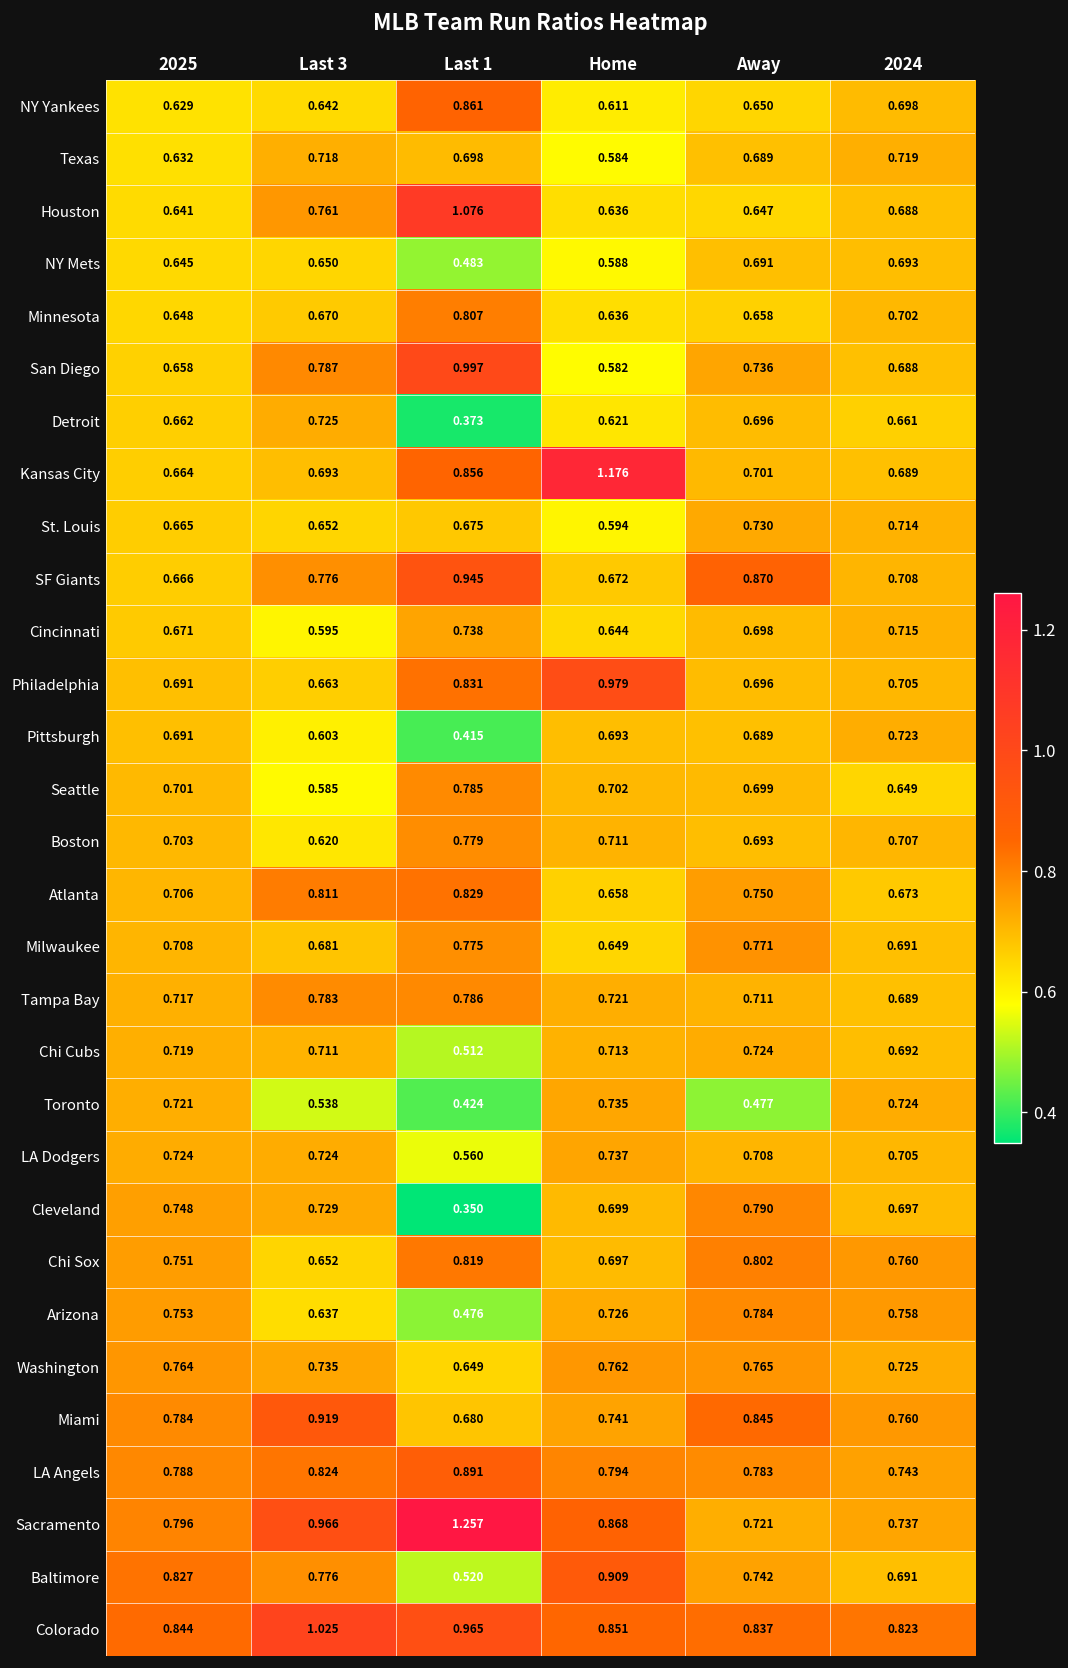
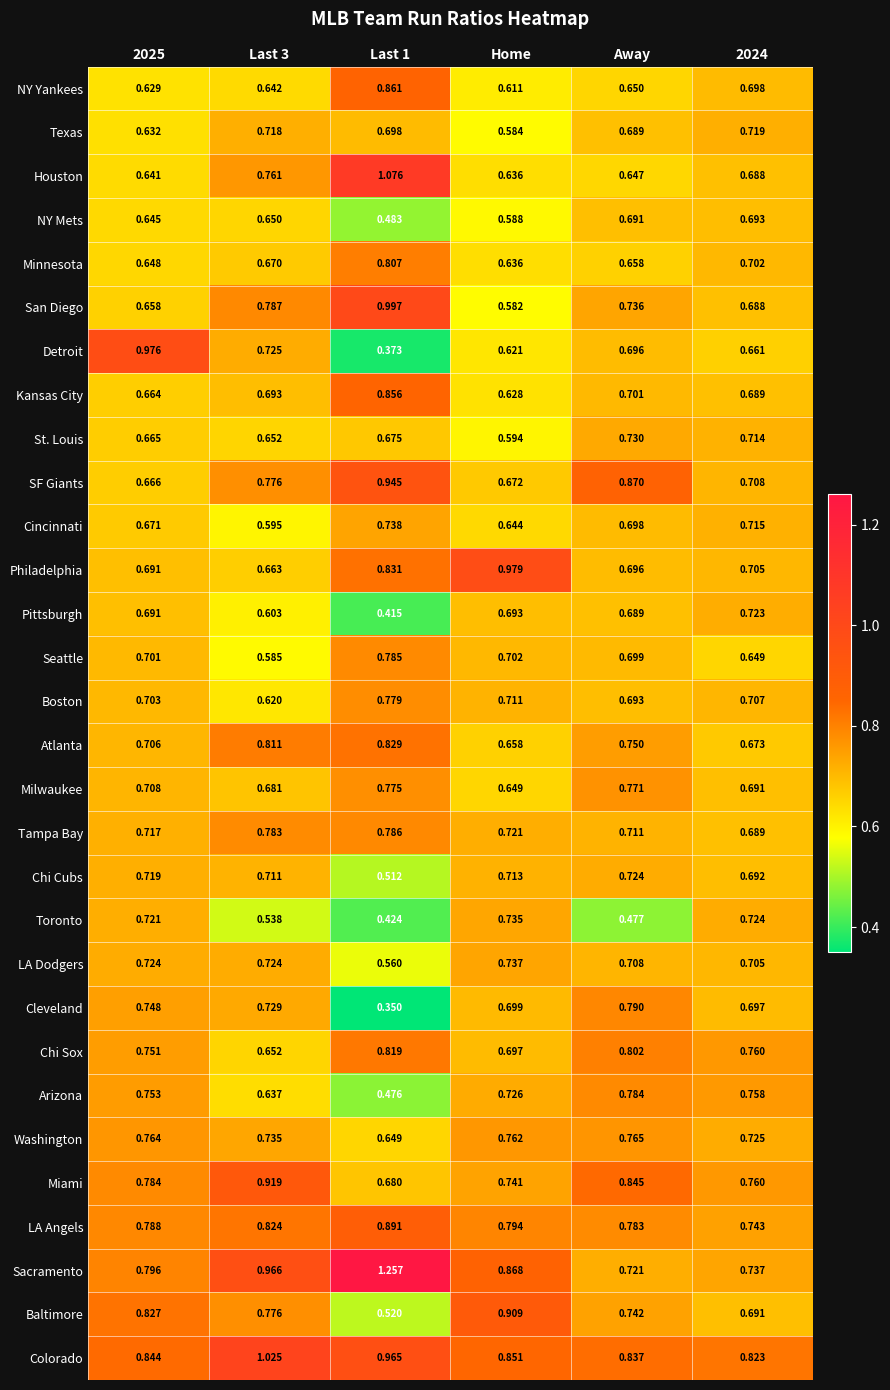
  {
    "NY Yankees": {
      "2025": 0.629,
      "Last 3": 0.642,
      "Last 1": 0.861,
      "Home": 0.611,
      "Away": 0.650,
      "2024": 0.698
    },
    "Texas": {
      "2025": 0.632,
      "Last 3": 0.718,
      "Last 1": 0.698,
      "Home": 0.584,
      "Away": 0.689,
      "2024": 0.719
    },
    "Houston": {
      "2025": 0.641,
      "Last 3": 0.761,
      "Last 1": 1.076,
      "Home": 0.636,
      "Away": 0.647,
      "2024": 0.688
    },
    "NY Mets": {
      "2025": 0.645,
      "Last 3": 0.650,
      "Last 1": 0.483,
      "Home": 0.588,
      "Away": 0.691,
      "2024": 0.693
    },
    "Minnesota": {
      "2025": 0.648,
      "Last 3": 0.670,
      "Last 1": 0.807,
      "Home": 0.636,
      "Away": 0.658,
      "2024": 0.702
    },
    "San Diego": {
      "2025": 0.658,
      "Last 3": 0.787,
      "Last 1": 0.997,
      "Home": 0.582,
      "Away": 0.736,
      "2024": 0.688
    },
    "Detroit": {
-     "2025": 0.662,
+     "2025": 0.976,
      "Last 3": 0.725,
      "Last 1": 0.373,
      "Home": 0.621,
      "Away": 0.696,
      "2024": 0.661
    },
    "Kansas City": {
      "2025": 0.664,
      "Last 3": 0.693,
      "Last 1": 0.856,
-     "Home": 1.176,
+     "Home": 0.628,
      "Away": 0.701,
      "2024": 0.689
    },
    "St. Louis": {
      "2025": 0.665,
      "Last 3": 0.652,
      "Last 1": 0.675,
      "Home": 0.594,
      "Away": 0.730,
      "2024": 0.714
    },
    "SF Giants": {
      "2025": 0.666,
      "Last 3": 0.776,
      "Last 1": 0.945,
      "Home": 0.672,
      "Away": 0.870,
      "2024": 0.708
    },
    "Cincinnati": {
      "2025": 0.671,
      "Last 3": 0.595,
      "Last 1": 0.738,
      "Home": 0.644,
      "Away": 0.698,
      "2024": 0.715
    },
    "Philadelphia": {
      "2025": 0.691,
      "Last 3": 0.663,
      "Last 1": 0.831,
      "Home": 0.979,
      "Away": 0.696,
      "2024": 0.705
    },
    "Pittsburgh": {
      "2025": 0.691,
      "Last 3": 0.603,
      "Last 1": 0.415,
      "Home": 0.693,
      "Away": 0.689,
      "2024": 0.723
    },
    "Seattle": {
      "2025": 0.701,
      "Last 3": 0.585,
      "Last 1": 0.785,
      "Home": 0.702,
      "Away": 0.699,
      "2024": 0.649
    },
    "Boston": {
      "2025": 0.703,
      "Last 3": 0.620,
      "Last 1": 0.779,
      "Home": 0.711,
      "Away": 0.693,
      "2024": 0.707
    },
    "Atlanta": {
      "2025": 0.706,
      "Last 3": 0.811,
      "Last 1": 0.829,
      "Home": 0.658,
      "Away": 0.750,
      "2024": 0.673
    },
    "Milwaukee": {
      "2025": 0.708,
      "Last 3": 0.681,
      "Last 1": 0.775,
      "Home": 0.649,
      "Away": 0.771,
      "2024": 0.691
    },
    "Tampa Bay": {
      "2025": 0.717,
      "Last 3": 0.783,
      "Last 1": 0.786,
      "Home": 0.721,
      "Away": 0.711,
      "2024": 0.689
    },
    "Chi Cubs": {
      "2025": 0.719,
      "Last 3": 0.711,
      "Last 1": 0.512,
      "Home": 0.713,
      "Away": 0.724,
      "2024": 0.692
    },
    "Toronto": {
      "2025": 0.721,
      "Last 3": 0.538,
      "Last 1": 0.424,
      "Home": 0.735,
      "Away": 0.477,
      "2024": 0.724
    },
    "LA Dodgers": {
      "2025": 0.724,
      "Last 3": 0.724,
      "Last 1": 0.560,
      "Home": 0.737,
      "Away": 0.708,
      "2024": 0.705
    },
    "Cleveland": {
      "2025": 0.748,
      "Last 3": 0.729,
      "Last 1": 0.350,
      "Home": 0.699,
      "Away": 0.790,
      "2024": 0.697
    },
    "Chi Sox": {
      "2025": 0.751,
      "Last 3": 0.652,
      "Last 1": 0.819,
      "Home": 0.697,
      "Away": 0.802,
      "2024": 0.760
    },
    "Arizona": {
      "2025": 0.753,
      "Last 3": 0.637,
      "Last 1": 0.476,
      "Home": 0.726,
      "Away": 0.784,
      "2024": 0.758
    },
    "Washington": {
      "2025": 0.764,
      "Last 3": 0.735,
      "Last 1": 0.649,
      "Home": 0.762,
      "Away": 0.765,
      "2024": 0.725
    },
    "Miami": {
      "2025": 0.784,
      "Last 3": 0.919,
      "Last 1": 0.680,
      "Home": 0.741,
      "Away": 0.845,
      "2024": 0.760
    },
    "LA Angels": {
      "2025": 0.788,
      "Last 3": 0.824,
      "Last 1": 0.891,
      "Home": 0.794,
      "Away": 0.783,
      "2024": 0.743
    },
    "Sacramento": {
      "2025": 0.796,
      "Last 3": 0.966,
      "Last 1": 1.257,
      "Home": 0.868,
      "Away": 0.721,
      "2024": 0.737
    },
    "Baltimore": {
      "2025": 0.827,
      "Last 3": 0.776,
      "Last 1": 0.520,
      "Home": 0.909,
      "Away": 0.742,
      "2024": 0.691
    },
    "Colorado": {
      "2025": 0.844,
      "Last 3": 1.025,
      "Last 1": 0.965,
      "Home": 0.851,
      "Away": 0.837,
      "2024": 0.823
    }
  }
